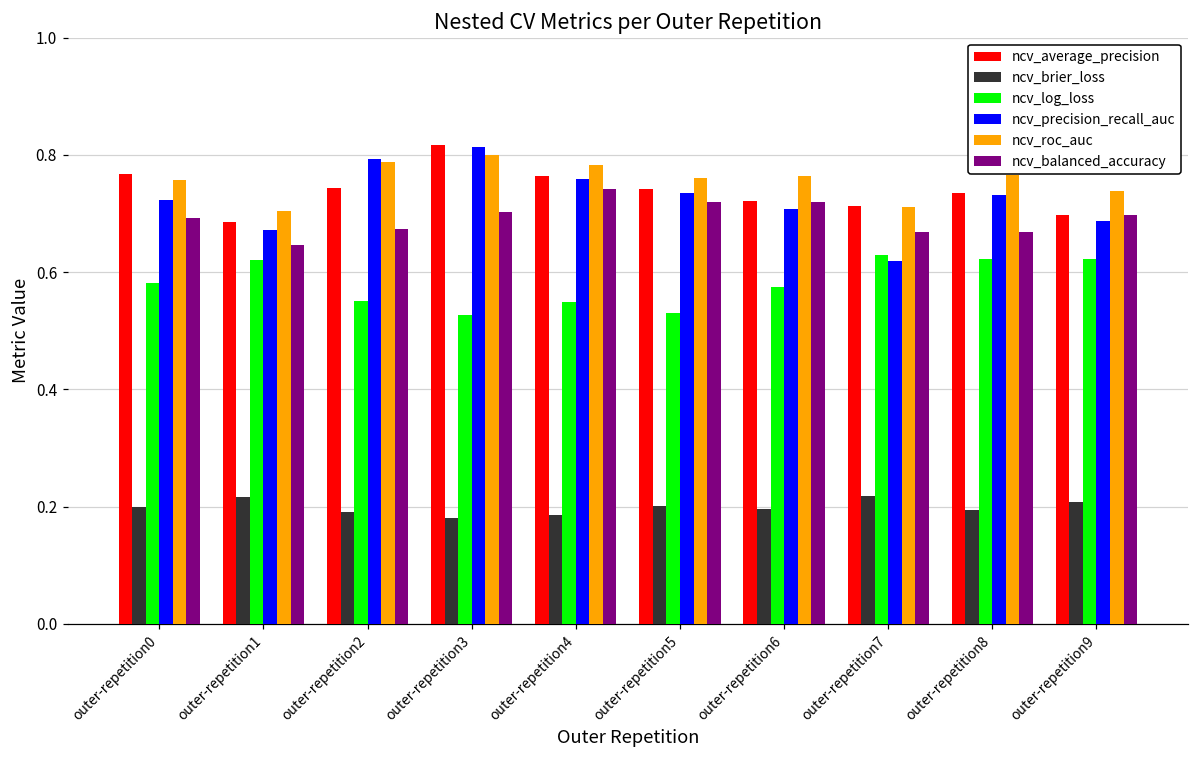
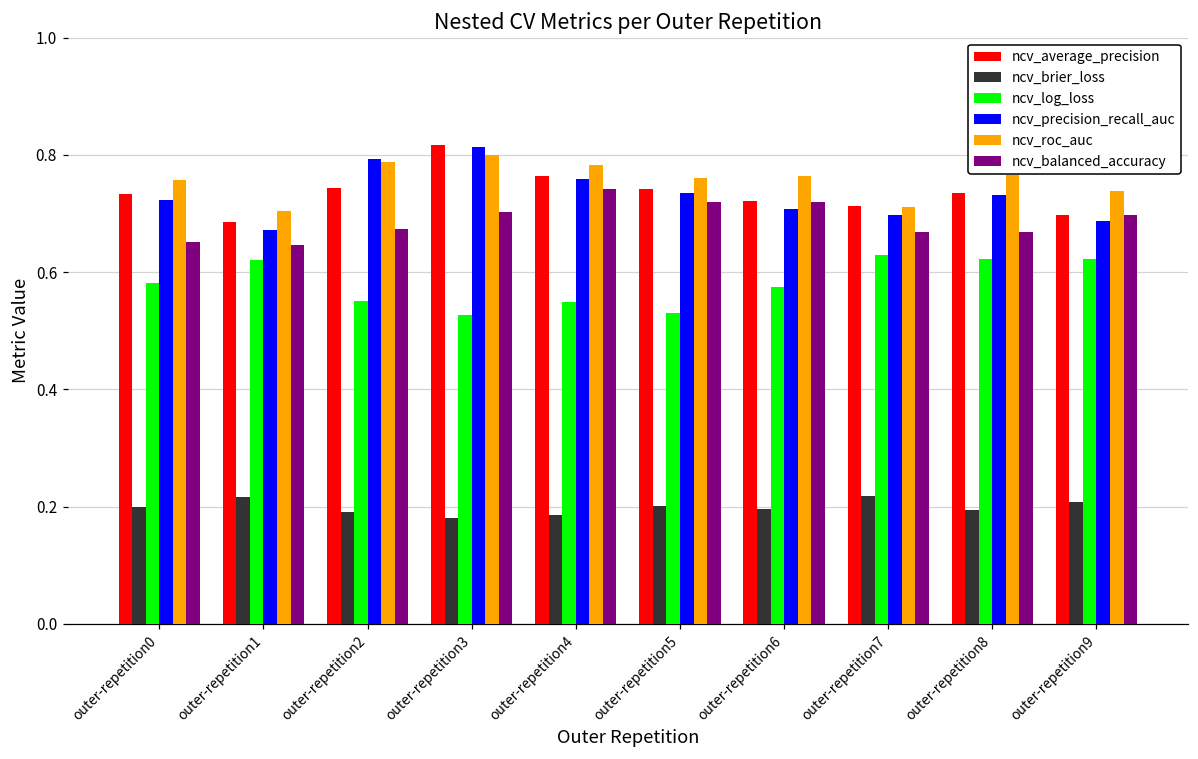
  {
    "ncv_average_precision": {
-     "outer-repetition0": 0.77,
+     "outer-repetition0": 0.73,
      "outer-repetition1": 0.69,
      "outer-repetition2": 0.74,
      "outer-repetition3": 0.82,
      "outer-repetition4": 0.77,
      "outer-repetition5": 0.74,
      "outer-repetition6": 0.72,
      "outer-repetition7": 0.71,
      "outer-repetition8": 0.73,
      "outer-repetition9": 0.70
    },
    "ncv_brier_loss": {
      "outer-repetition0": 0.20,
      "outer-repetition1": 0.22,
      "outer-repetition2": 0.19,
      "outer-repetition3": 0.18,
      "outer-repetition4": 0.19,
      "outer-repetition5": 0.20,
      "outer-repetition6": 0.20,
      "outer-repetition7": 0.22,
      "outer-repetition8": 0.19,
      "outer-repetition9": 0.21
    },
    "ncv_log_loss": {
      "outer-repetition0": 0.58,
      "outer-repetition1": 0.62,
      "outer-repetition2": 0.55,
      "outer-repetition3": 0.53,
      "outer-repetition4": 0.55,
      "outer-repetition5": 0.53,
      "outer-repetition6": 0.57,
      "outer-repetition7": 0.63,
      "outer-repetition8": 0.62,
      "outer-repetition9": 0.62
    },
    "ncv_precision_recall_auc": {
      "outer-repetition0": 0.72,
      "outer-repetition1": 0.67,
      "outer-repetition2": 0.79,
      "outer-repetition3": 0.81,
      "outer-repetition4": 0.76,
      "outer-repetition5": 0.73,
      "outer-repetition6": 0.71,
-     "outer-repetition7": 0.62,
+     "outer-repetition7": 0.70,
      "outer-repetition8": 0.73,
      "outer-repetition9": 0.69
    },
    "ncv_roc_auc": {
      "outer-repetition0": 0.76,
      "outer-repetition1": 0.71,
      "outer-repetition2": 0.79,
      "outer-repetition3": 0.80,
      "outer-repetition4": 0.78,
      "outer-repetition5": 0.76,
      "outer-repetition6": 0.76,
      "outer-repetition7": 0.71,
      "outer-repetition9": 0.74
    },
    "ncv_balanced_accuracy": {
-     "outer-repetition0": 0.69,
+     "outer-repetition0": 0.65,
      "outer-repetition1": 0.65,
      "outer-repetition2": 0.67,
      "outer-repetition3": 0.70,
      "outer-repetition4": 0.74,
      "outer-repetition5": 0.72,
      "outer-repetition6": 0.72,
      "outer-repetition7": 0.67,
      "outer-repetition8": 0.67,
      "outer-repetition9": 0.70
    }
  }
